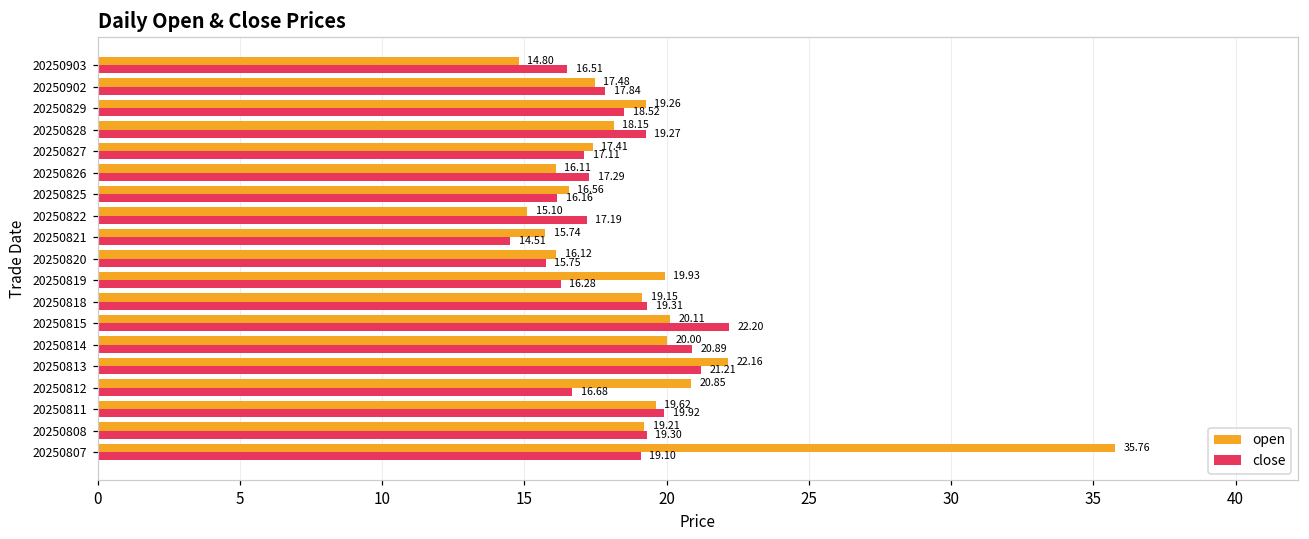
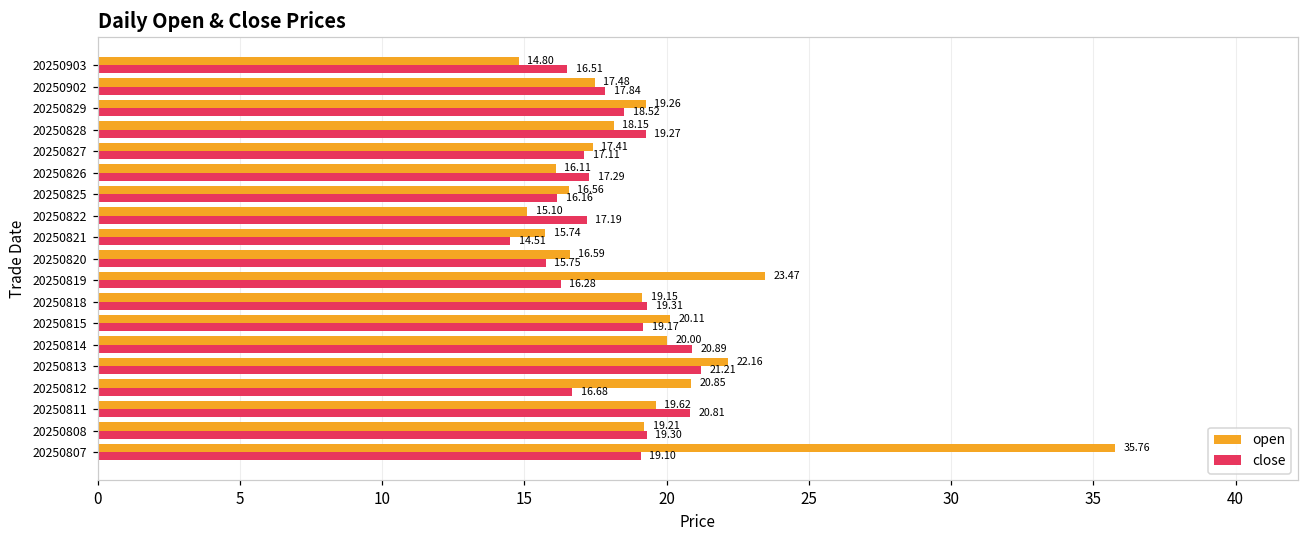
  {
    "open": {
      "20250903": 14.80,
      "20250829": 19.26,
      "20250828": 18.15,
      "20250826": 16.11,
      "20250822": 15.10,
      "20250821": 15.74,
-     "20250820": 16.12,
-     "20250819": 19.93,
+     "20250820": 16.59,
+     "20250819": 23.47,
      "20250815": 20.11,
      "20250814": 20.00,
      "20250813": 22.16,
      "20250812": 20.85,
      "20250807": 35.76
    },
    "close": {
      "20250903": 16.51,
      "20250829": 18.52,
      "20250828": 19.27,
      "20250826": 17.29,
      "20250822": 17.19,
      "20250821": 14.51,
      "20250819": 16.28,
-     "20250815": 22.20,
+     "20250815": 19.17,
      "20250814": 20.89,
      "20250813": 21.21,
      "20250812": 16.68,
-     "20250811": 19.92,
+     "20250811": 20.81,
      "20250807": 19.10
    }
  }
